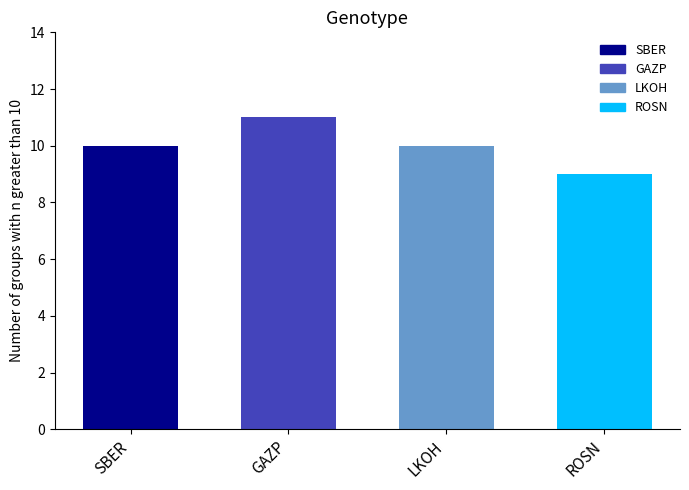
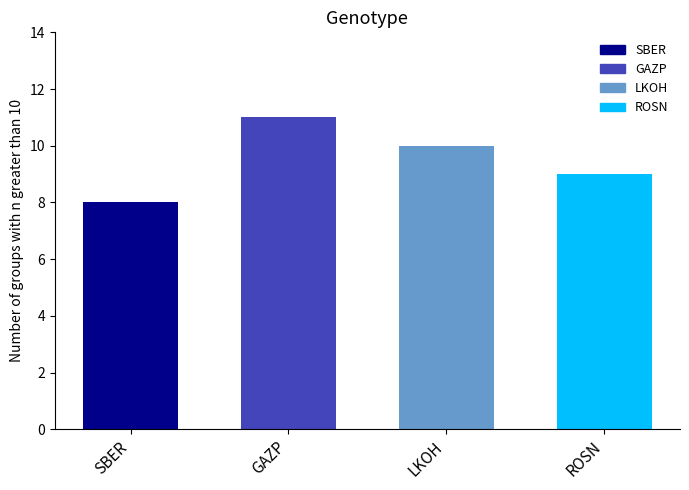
  {
-   "SBER": 10,
+   "SBER": 8,
    "GAZP": 11,
    "LKOH": 10,
    "ROSN": 9
  }
